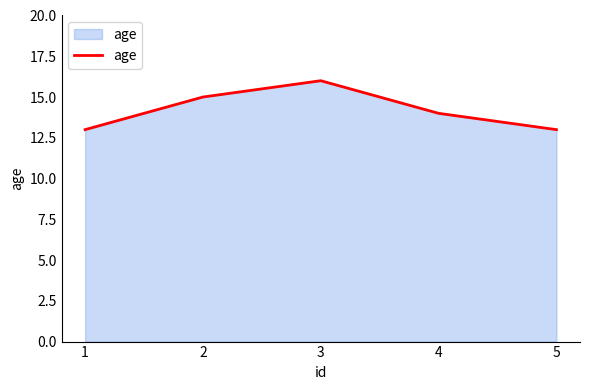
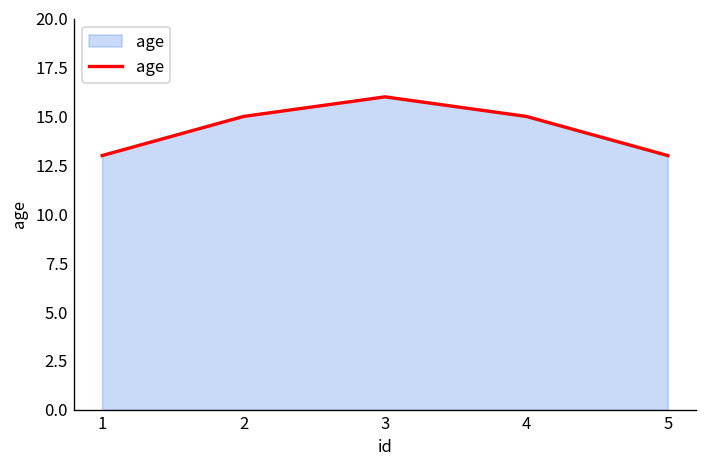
  {
    "1": 13,
    "2": 15,
    "3": 16,
-   "4": 14,
+   "4": 15,
    "5": 13
  }
